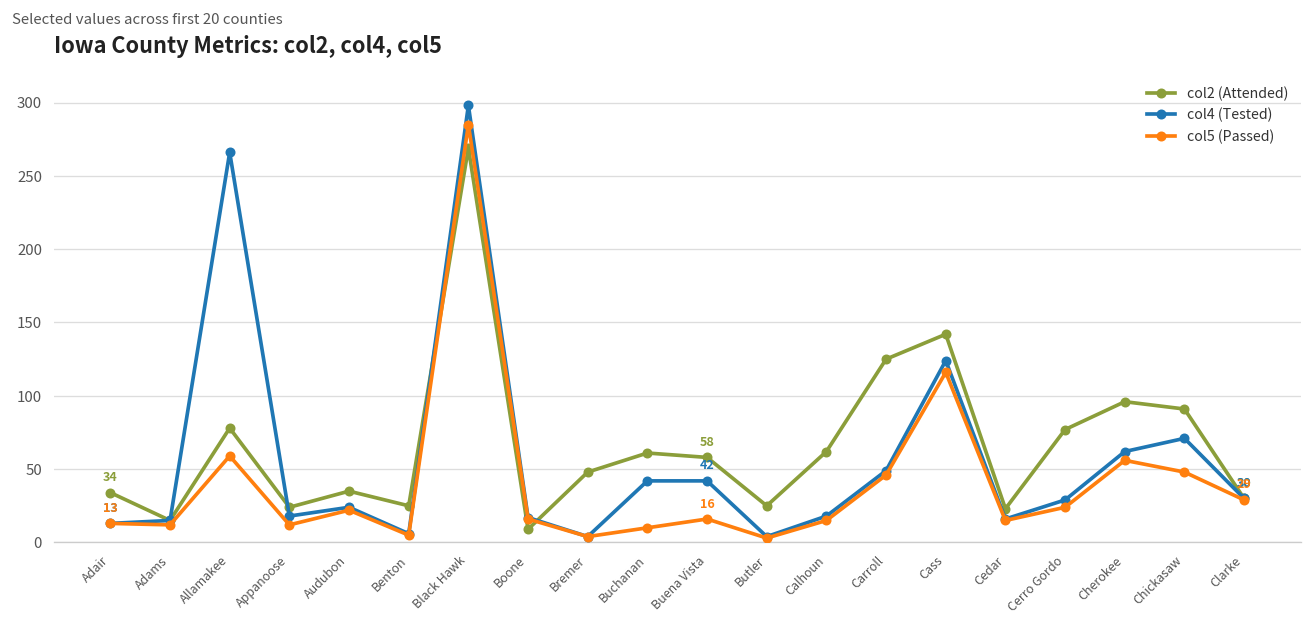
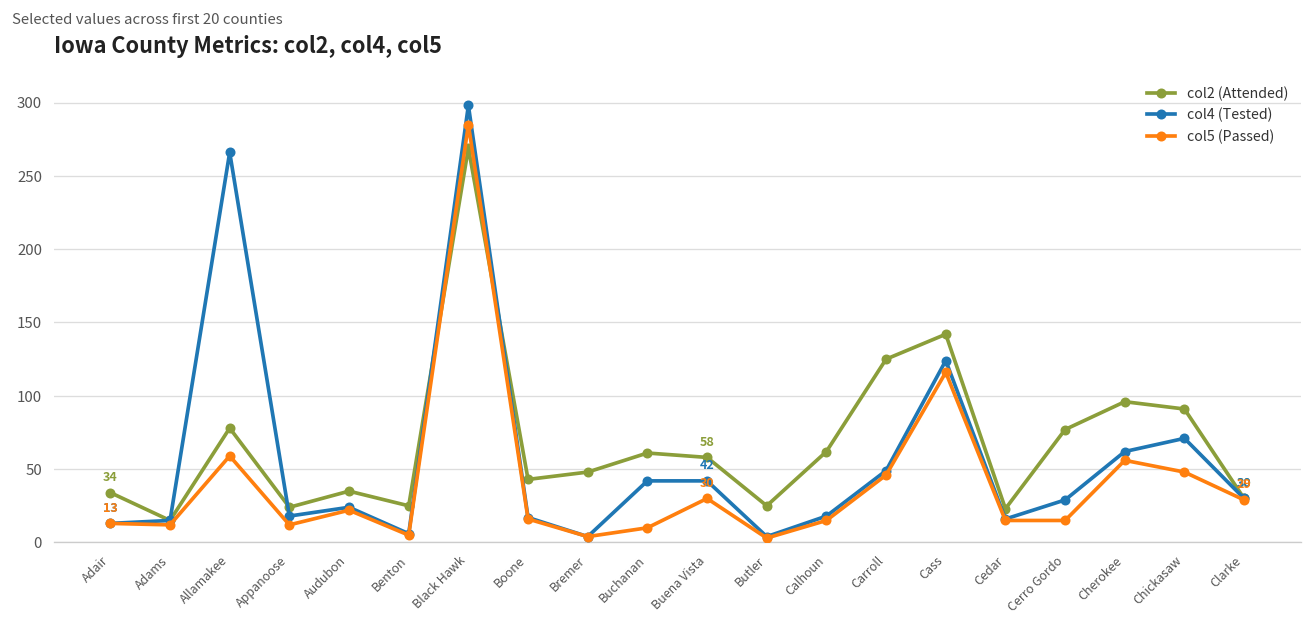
  {
    "col2 (Attended)": {
      "Allamakee": 78,
      "Appanoose": 24,
      "Audubon": 35,
      "Benton": 25,
      "Black Hawk": 269,
-     "Boone": 9,
+     "Boone": 43,
      "Bremer": 48,
      "Buchanan": 61,
      "Butler": 25,
      "Calhoun": 62,
      "Carroll": 125,
      "Cass": 142,
      "Cedar": 23,
      "Cerro Gordo": 77,
      "Cherokee": 96,
      "Chickasaw": 91
    },
    "col4 (Tested)": {
      "Allamakee": 266,
      "Appanoose": 18,
      "Black Hawk": 298,
      "Buchanan": 42,
      "Calhoun": 18,
      "Carroll": 49,
      "Cass": 124,
      "Cerro Gordo": 29,
      "Cherokee": 62,
      "Chickasaw": 71
    },
    "col5 (Passed)": {
-     "Buena Vista": 16,
-     "Cerro Gordo": 24
+     "Buena Vista": 30,
+     "Cerro Gordo": 15
    }
  }
